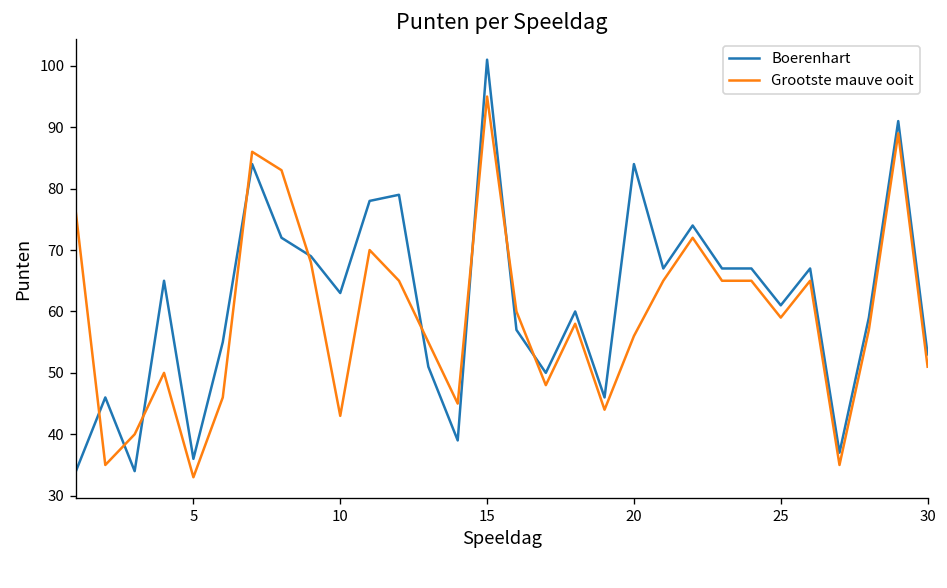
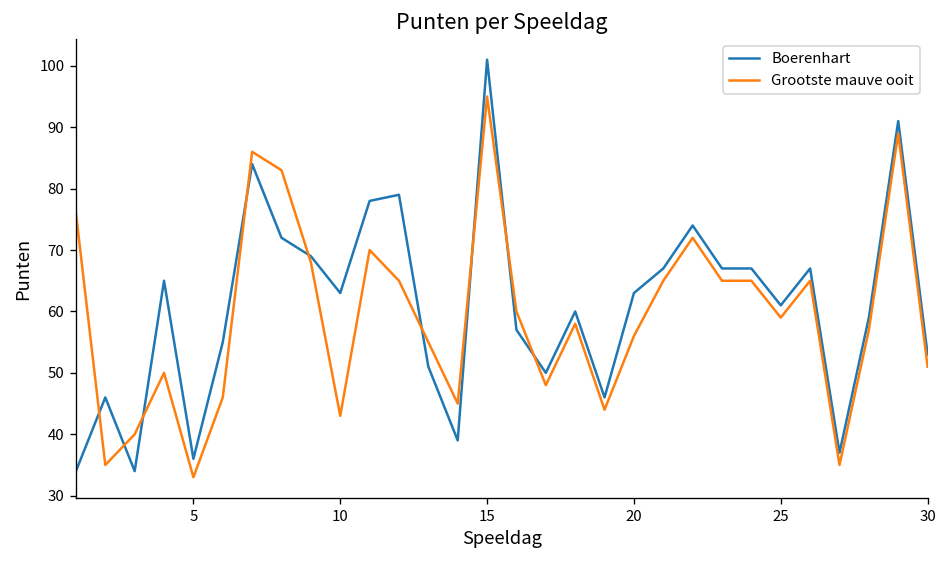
  {
    "Boerenhart": {
      "5": 36,
      "10": 63,
      "15": 101,
-     "20": 84,
+     "20": 63,
      "25": 61,
      "30": 53
    },
    "Grootste mauve ooit": {
      "5": 33,
      "10": 43,
      "15": 95,
      "20": 56,
      "25": 59,
      "30": 51
    }
  }
